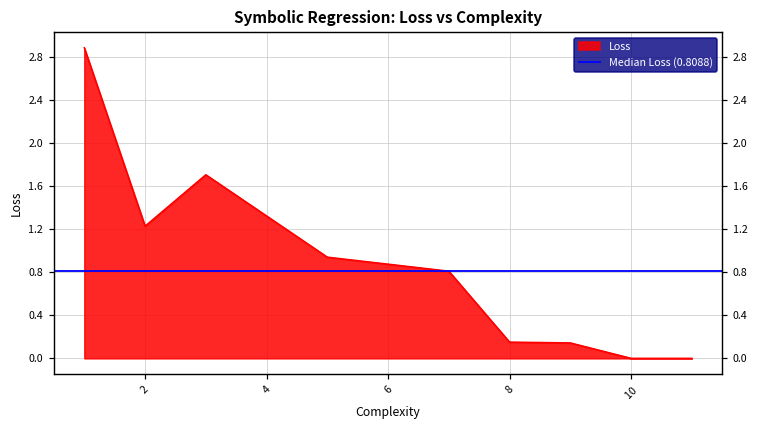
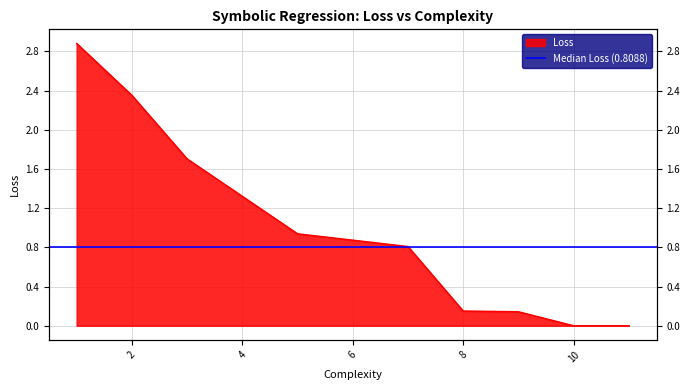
  {
-   "2": 1.2,
+   "2": 2.4,
    "8": 0.2,
    "10": 0.0
  }
